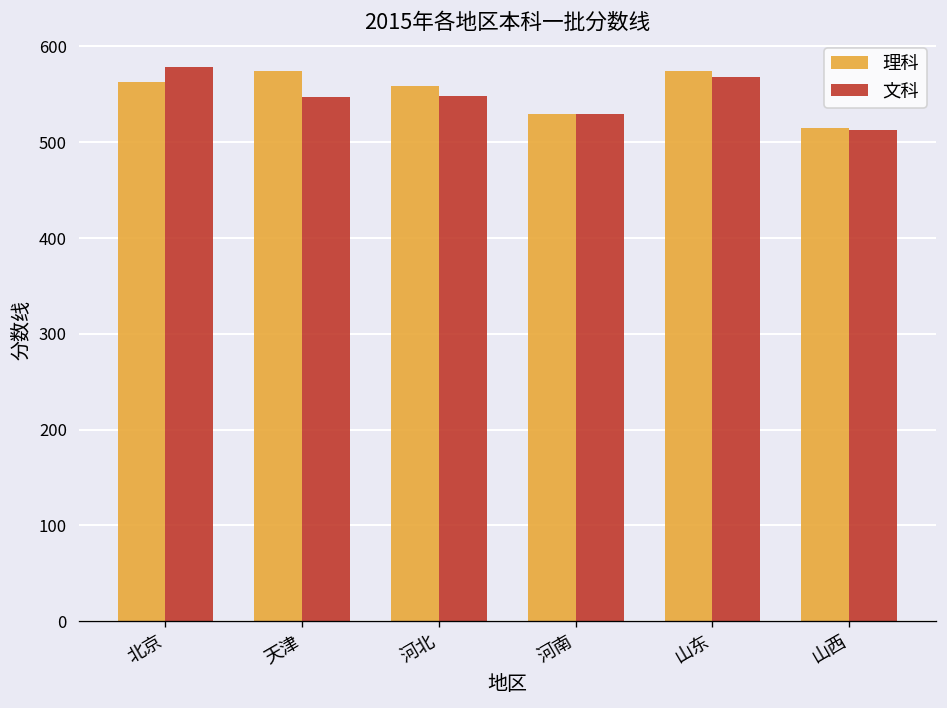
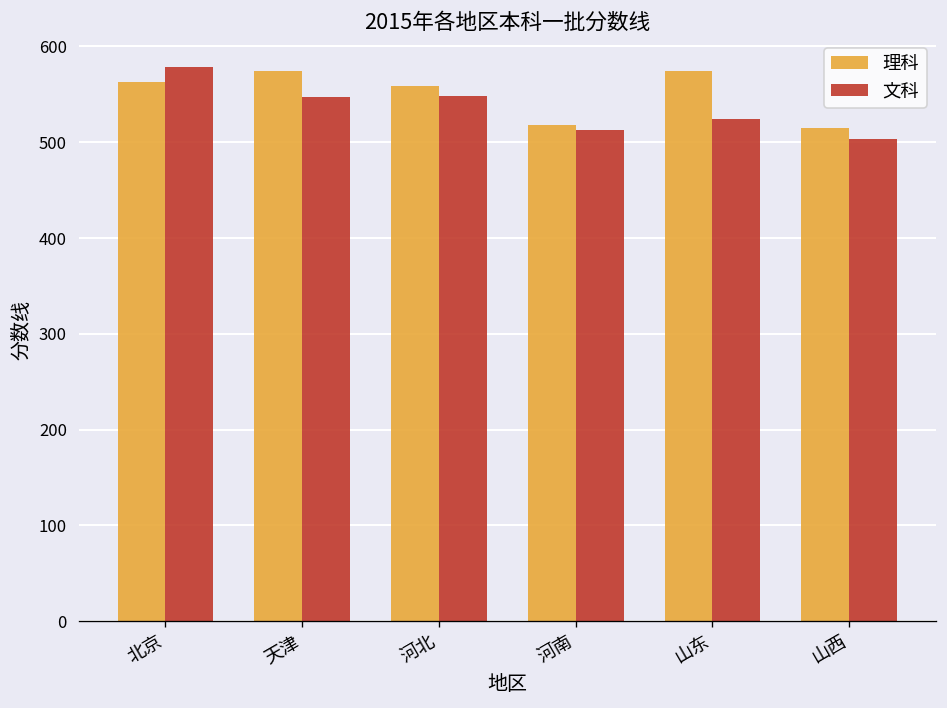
  {
    "理科": {
      "北京": 560,
      "天津": 570,
      "河北": 560,
-     "河南": 530,
+     "河南": 520,
      "山东": 570,
      "山西": 520
    },
    "文科": {
      "北京": 580,
      "天津": 550,
      "河北": 550,
-     "河南": 530,
-     "山东": 570,
-     "山西": 510
+     "河南": 510,
+     "山东": 520,
+     "山西": 500
    }
  }
